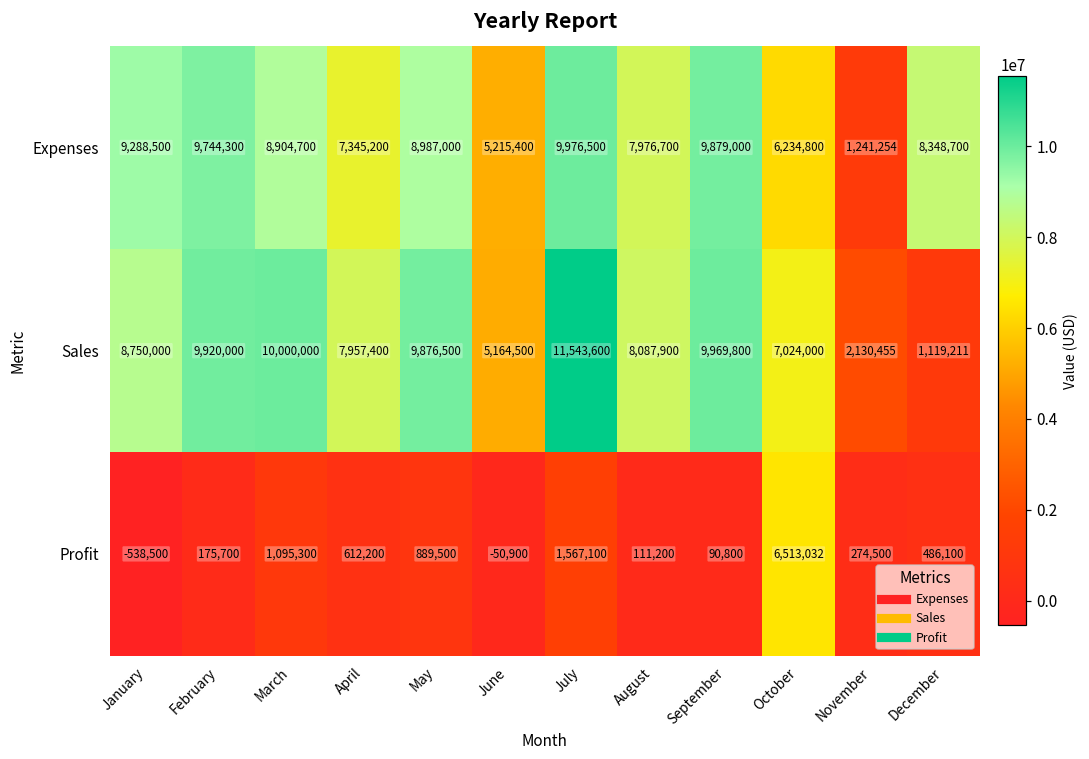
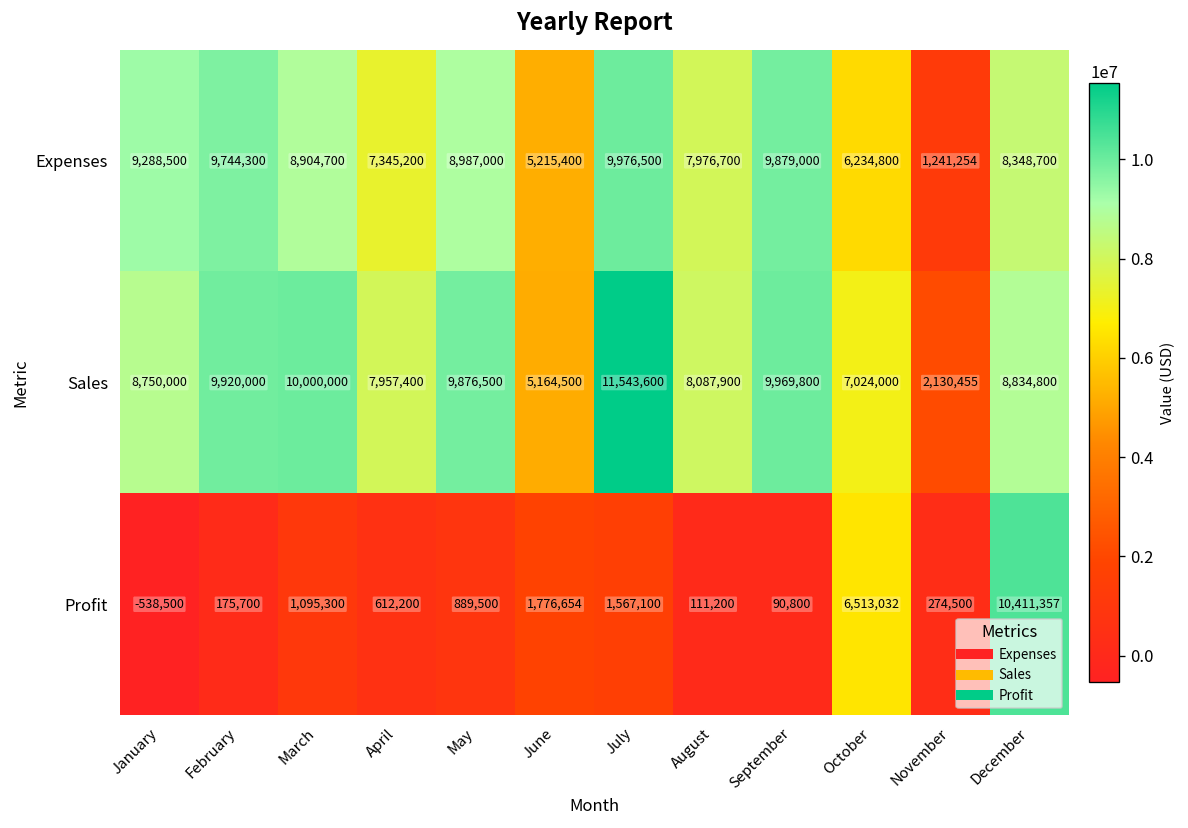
  {
    "Sales": {
-     "December": "1,119,211"
+     "December": "8,834,800"
    },
    "Profit": {
-     "June": "-50,900",
-     "December": "486,100"
+     "June": "1,776,654",
+     "December": "10,411,357"
    }
  }
